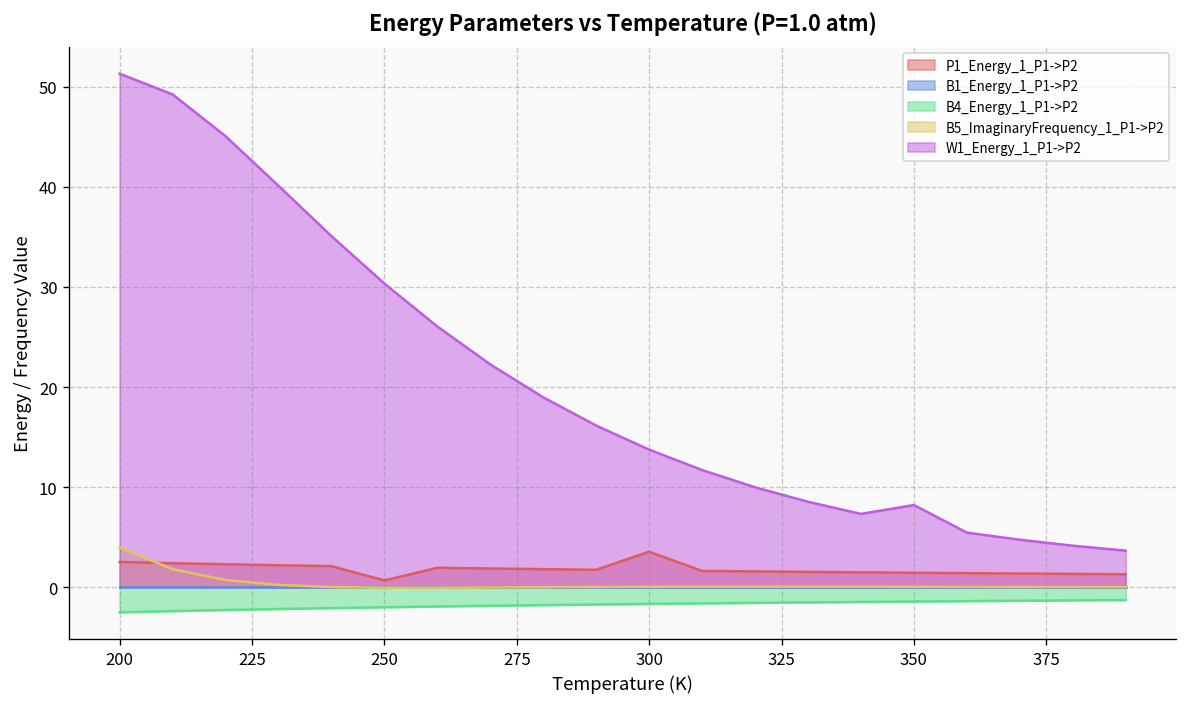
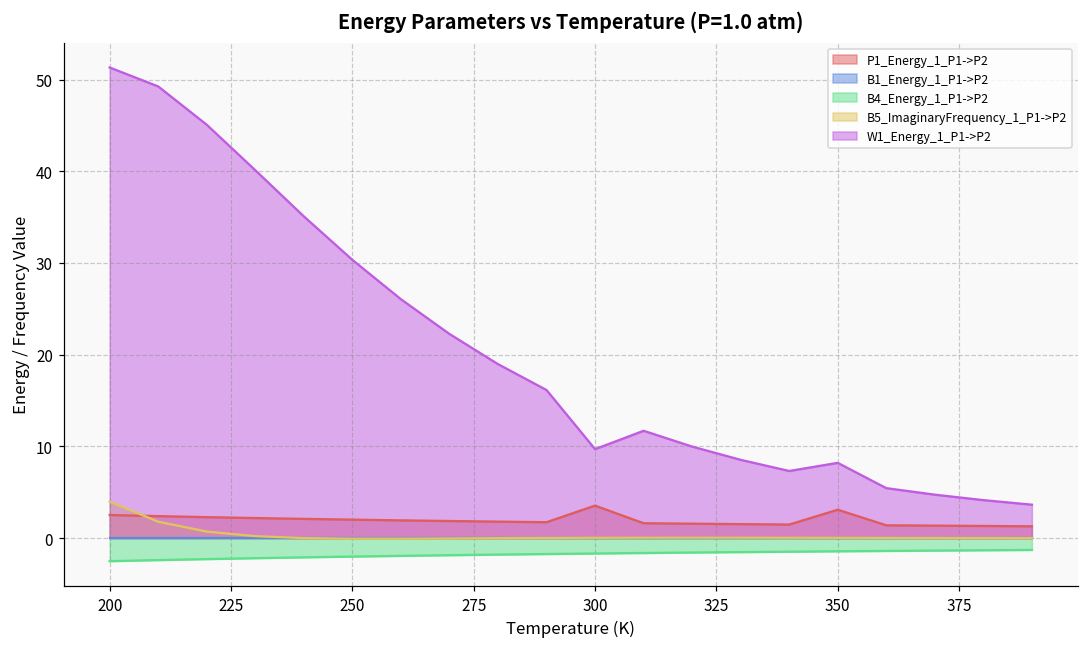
  {
    "P1_Energy_1_P1->P2": {
      "200": 3,
-     "250": 1,
+     "250": 2,
      "300": 4,
-     "350": 1
+     "350": 3
    },
    "W1_Energy_1_P1->P2": {
      "200": 51,
      "250": 30,
-     "300": 14,
+     "300": 10,
      "350": 8
    }
  }
